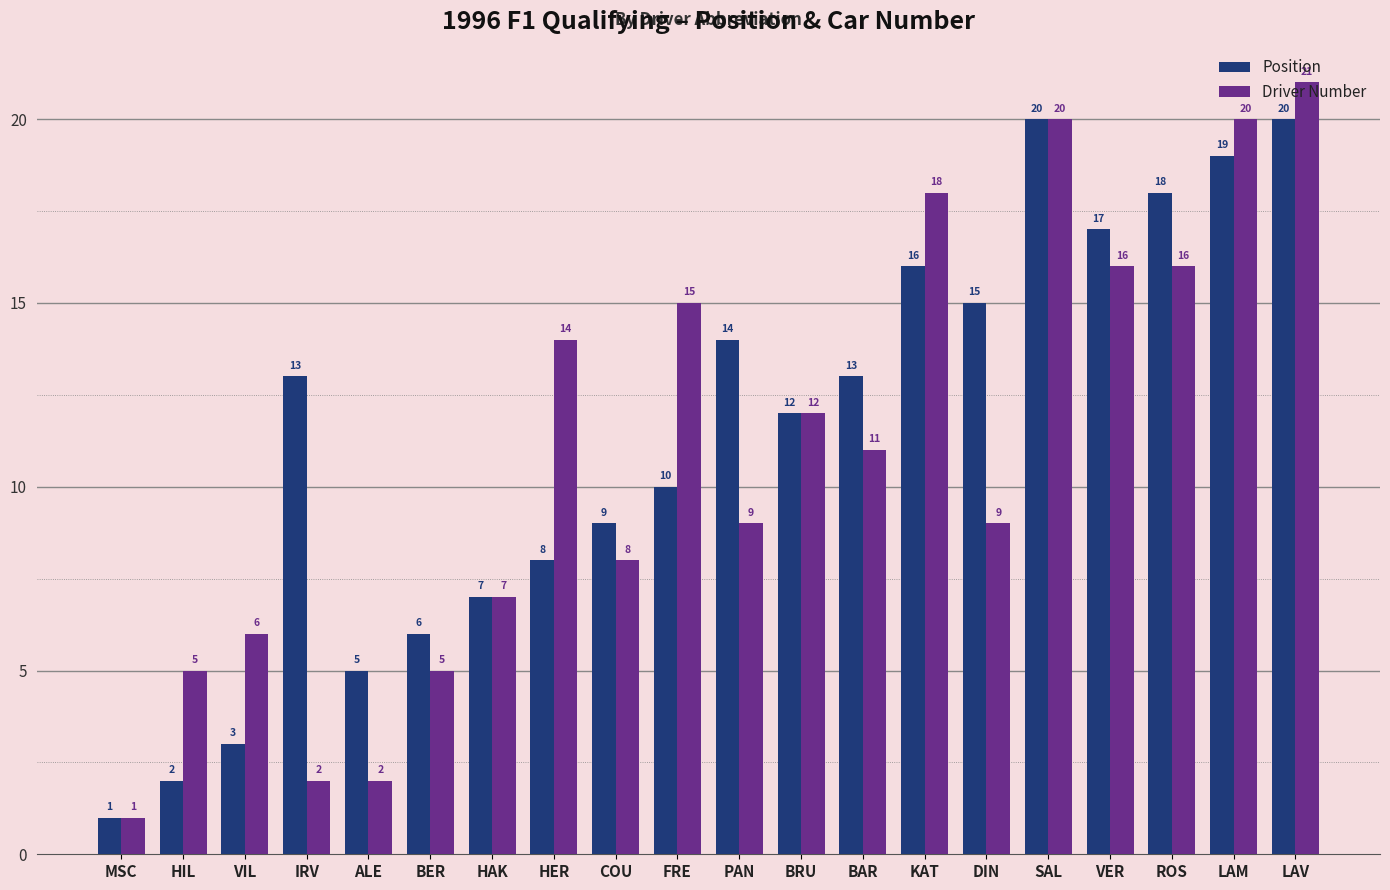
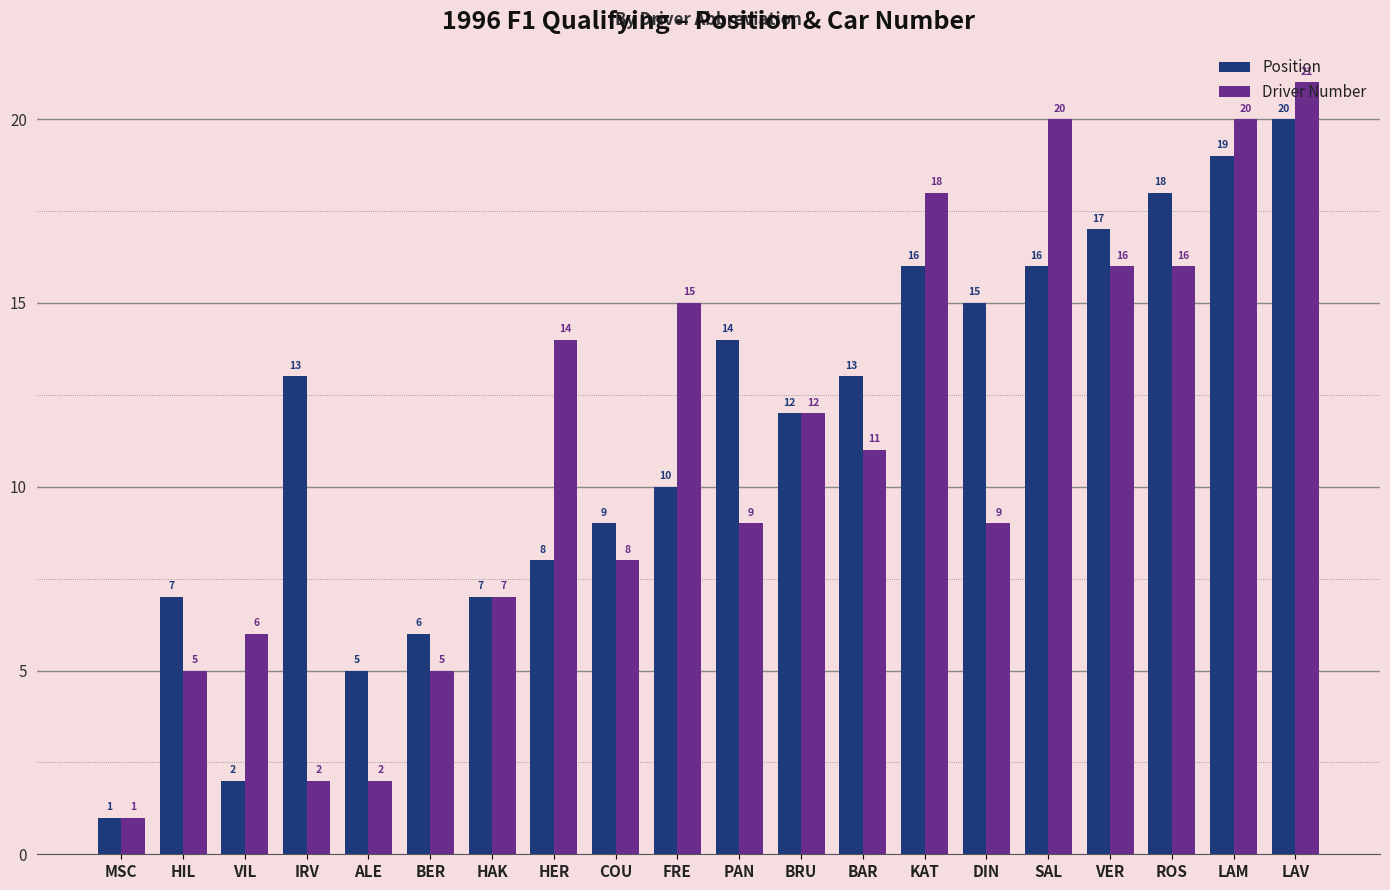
  {
    "Position": {
      "MSC": 1,
-     "HIL": 2,
-     "VIL": 3,
+     "HIL": 7,
+     "VIL": 2,
      "IRV": 13,
      "ALE": 5,
      "BER": 6,
      "HAK": 7,
      "HER": 8,
      "COU": 9,
      "FRE": 10,
      "PAN": 14,
      "BRU": 12,
      "BAR": 13,
      "KAT": 16,
      "DIN": 15,
-     "SAL": 20,
+     "SAL": 16,
      "VER": 17,
      "ROS": 18,
      "LAM": 19,
      "LAV": 20
    },
    "Driver Number": {
      "MSC": 1,
      "HIL": 5,
      "VIL": 6,
      "IRV": 2,
      "ALE": 2,
      "BER": 5,
      "HAK": 7,
      "HER": 14,
      "COU": 8,
      "FRE": 15,
      "PAN": 9,
      "BRU": 12,
      "BAR": 11,
      "KAT": 18,
      "DIN": 9,
      "SAL": 20,
      "VER": 16,
      "ROS": 16,
      "LAM": 20,
      "LAV": 21
    }
  }
